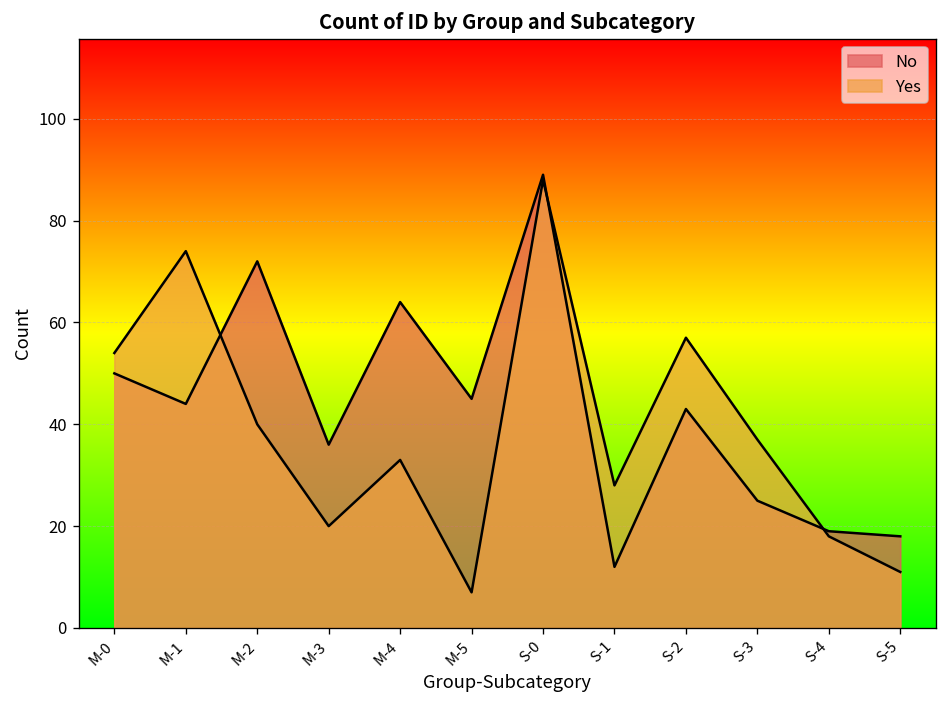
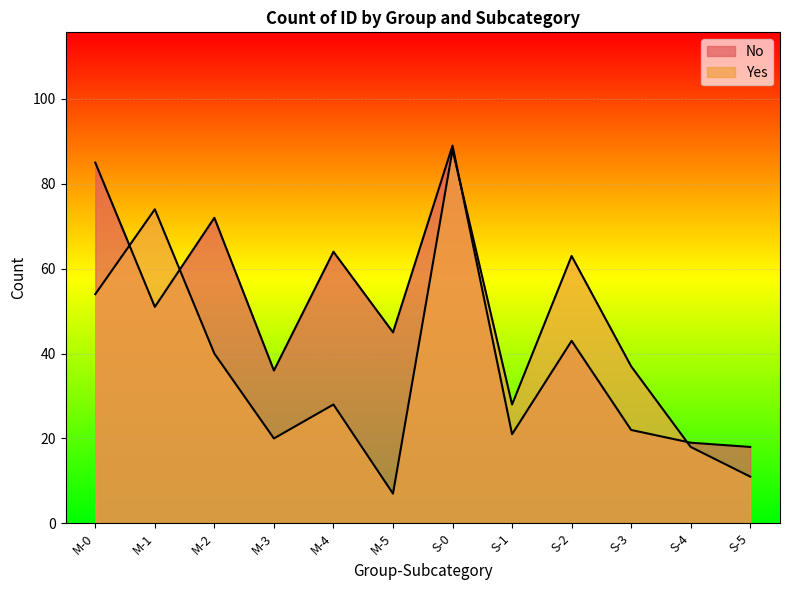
  {
    "No": {
-     "M-0": 50,
-     "M-1": 44,
+     "M-0": 85,
+     "M-1": 51,
      "M-2": 72,
      "M-3": 36,
      "M-4": 64,
      "M-5": 45,
      "S-0": 89,
-     "S-1": 12,
+     "S-1": 21,
      "S-2": 43,
-     "S-3": 25,
+     "S-3": 22,
      "S-4": 19,
      "S-5": 18
    },
    "Yes": {
      "M-0": 54,
      "M-1": 74,
      "M-2": 40,
      "M-3": 20,
-     "M-4": 33,
+     "M-4": 28,
      "M-5": 7,
      "S-0": 88,
      "S-1": 28,
-     "S-2": 57,
+     "S-2": 63,
      "S-3": 37,
      "S-4": 18,
      "S-5": 11
    }
  }
